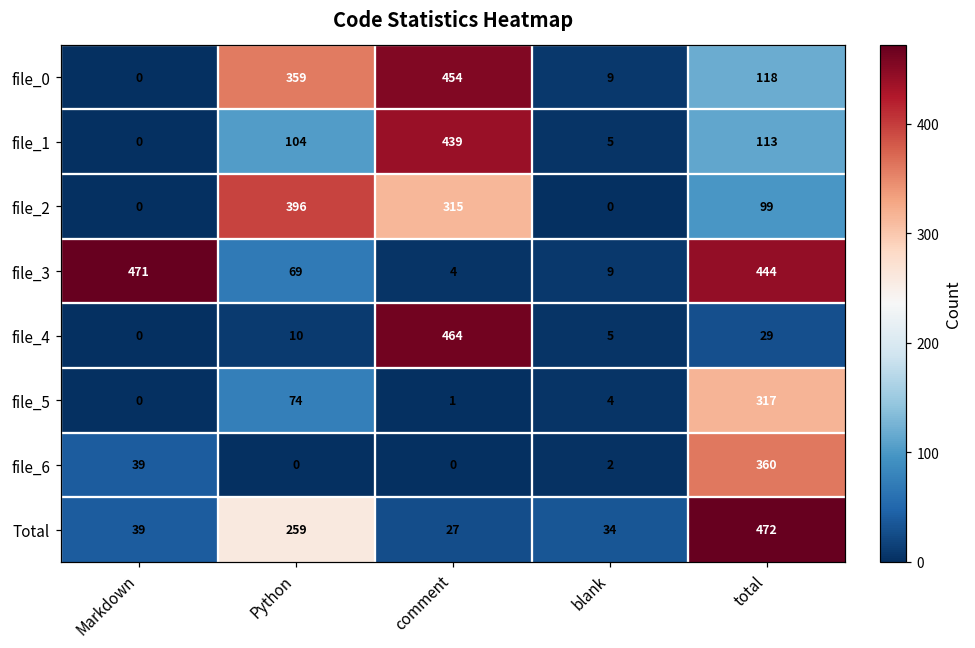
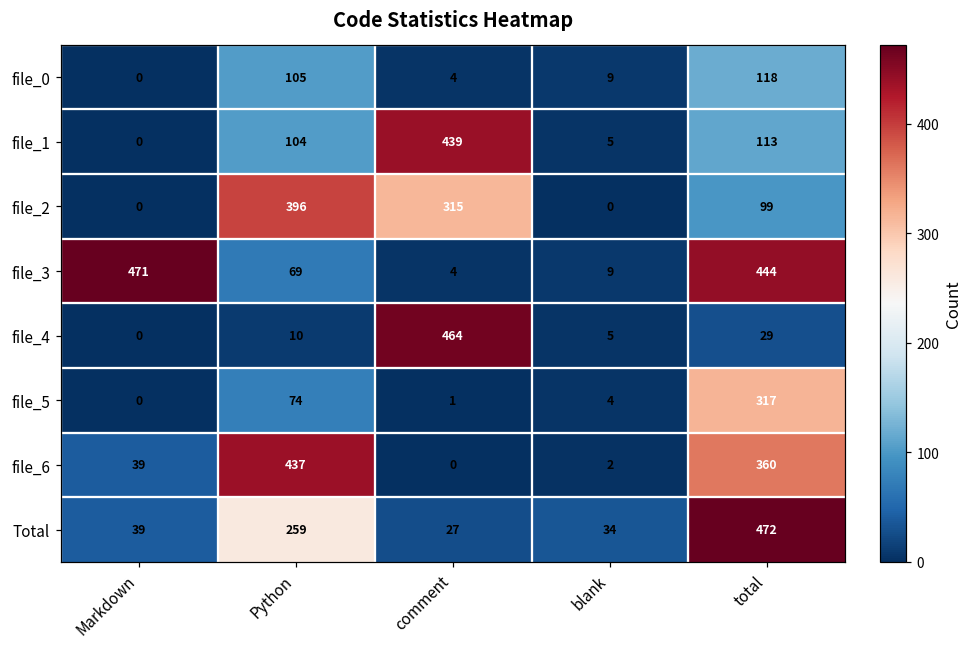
  {
    "file_0": {
      "Markdown": 0,
-     "Python": 359,
-     "comment": 454,
+     "Python": 105,
+     "comment": 4,
      "blank": 9,
      "total": 118
    },
    "file_1": {
      "Markdown": 0,
      "Python": 104,
      "comment": 439,
      "blank": 5,
      "total": 113
    },
    "file_2": {
      "Markdown": 0,
      "Python": 396,
      "comment": 315,
      "blank": 0,
      "total": 99
    },
    "file_3": {
      "Markdown": 471,
      "Python": 69,
      "comment": 4,
      "blank": 9,
      "total": 444
    },
    "file_4": {
      "Markdown": 0,
      "Python": 10,
      "comment": 464,
      "blank": 5,
      "total": 29
    },
    "file_5": {
      "Markdown": 0,
      "Python": 74,
      "comment": 1,
      "blank": 4,
      "total": 317
    },
    "file_6": {
      "Markdown": 39,
-     "Python": 0,
+     "Python": 437,
      "comment": 0,
      "blank": 2,
      "total": 360
    },
    "Total": {
      "Markdown": 39,
      "Python": 259,
      "comment": 27,
      "blank": 34,
      "total": 472
    }
  }
